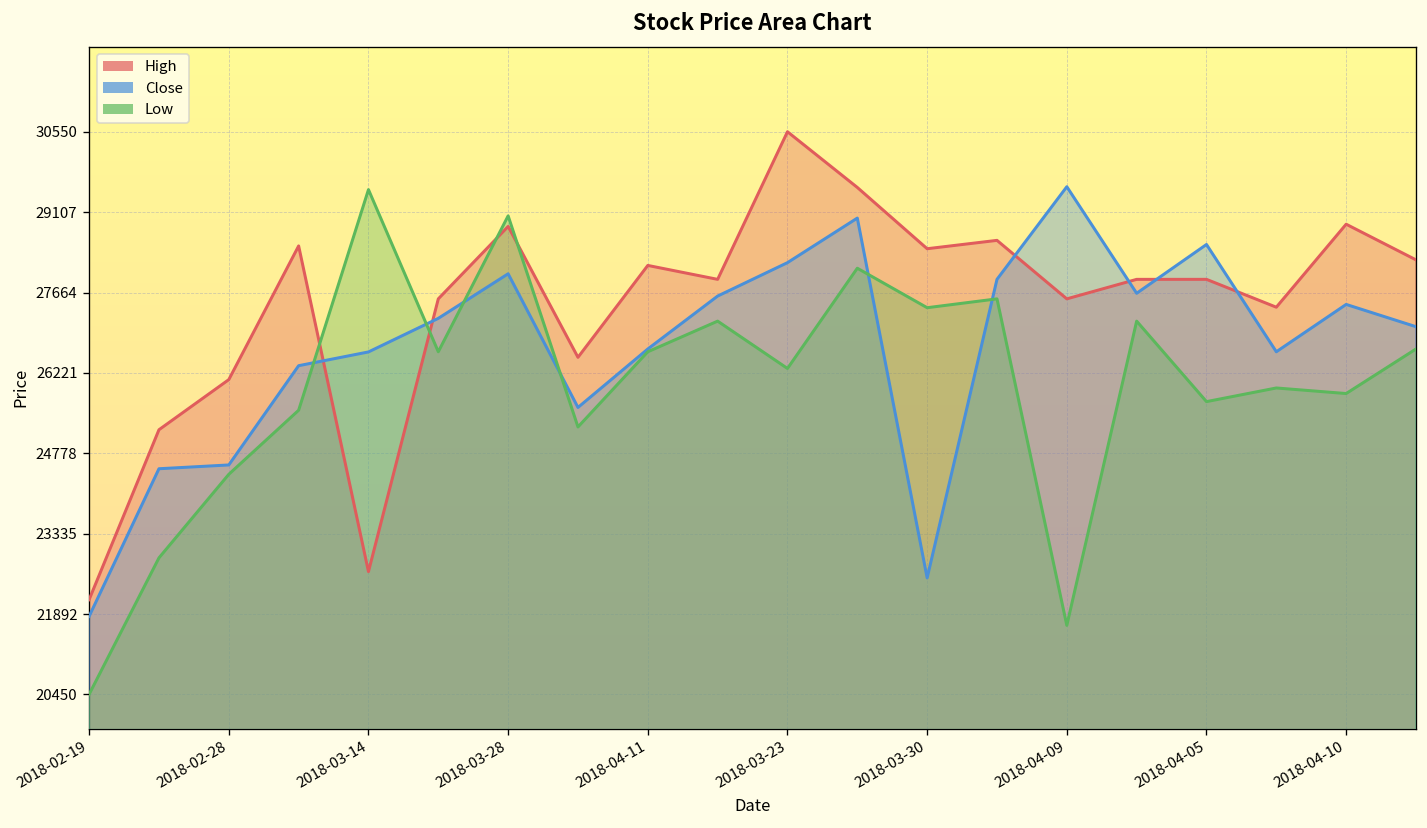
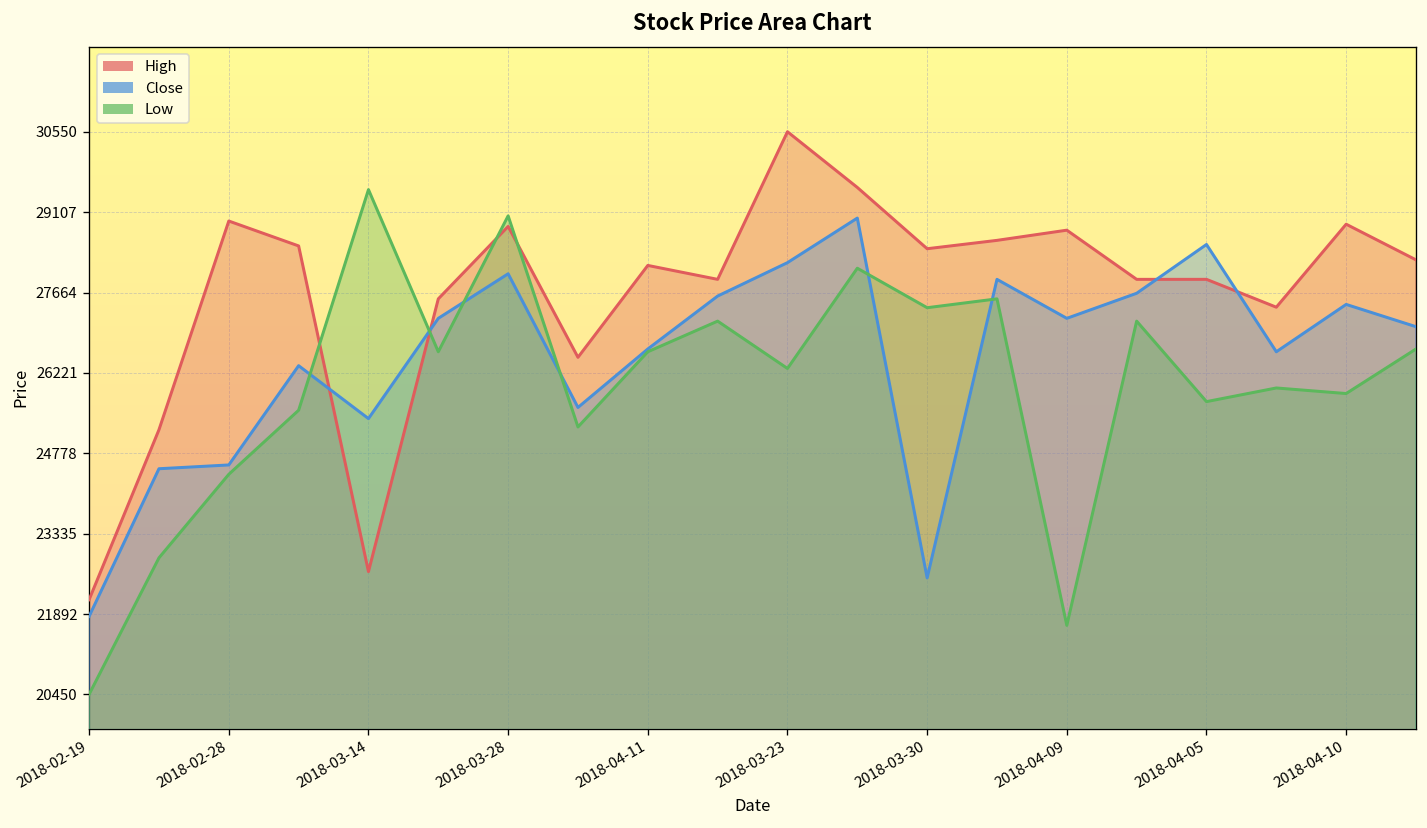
  {
    "High": {
      "2018-02-19": 22200,
-     "2018-02-28": 26100,
+     "2018-02-28": 28900,
      "2018-03-14": 22700,
      "2018-03-28": 28900,
      "2018-04-11": 28200,
      "2018-03-23": 30600,
      "2018-03-30": 28500,
-     "2018-04-09": 27600,
+     "2018-04-09": 28800,
      "2018-04-05": 27900,
      "2018-04-10": 28900
    },
    "Close": {
      "2018-02-19": 21900,
      "2018-02-28": 24600,
-     "2018-03-14": 26600,
+     "2018-03-14": 25400,
      "2018-03-28": 28000,
      "2018-03-23": 28200,
      "2018-03-30": 22500,
-     "2018-04-09": 29600,
+     "2018-04-09": 27200,
      "2018-04-05": 28500,
      "2018-04-10": 27500
    },
    "Low": {
      "2018-02-19": 20500,
      "2018-02-28": 24400,
      "2018-03-14": 29500,
      "2018-03-28": 29000,
      "2018-03-23": 26300,
      "2018-03-30": 27400,
      "2018-04-09": 21700,
      "2018-04-05": 25700,
      "2018-04-10": 25900
    }
  }
